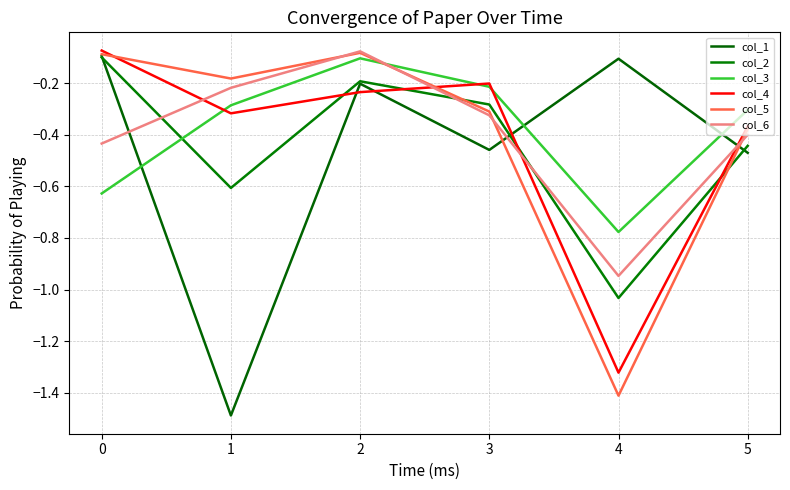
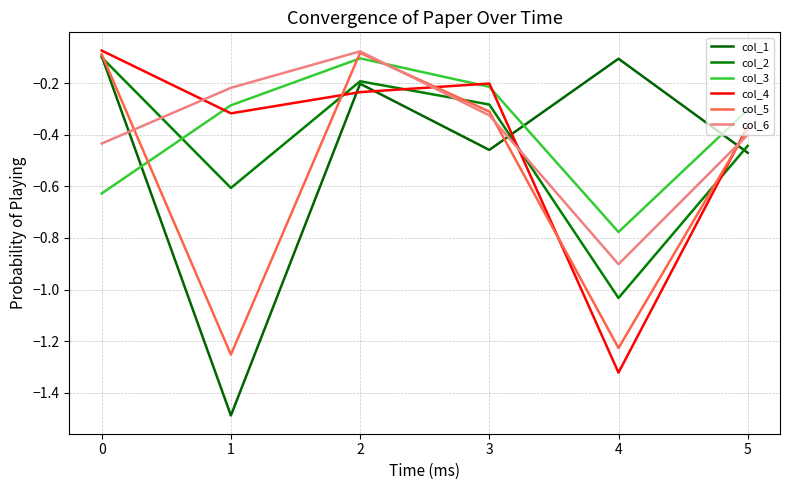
  {
    "col_3": {
      "0": -0.63,
      "1": -0.29,
      "2": -0.10,
      "3": -0.21,
      "4": -0.78
    },
    "col_4": {
      "0": -0.07,
      "1": -0.32,
      "2": -0.23,
      "3": -0.20,
      "4": -1.32
    },
    "col_5": {
-     "1": -0.18,
+     "1": -1.25,
      "3": -0.31,
-     "4": -1.41
+     "4": -1.23
    },
    "col_6": {
      "0": -0.43,
      "1": -0.22,
      "3": -0.32,
-     "4": -0.95,
+     "4": -0.90,
      "5": -0.40
    }
  }
